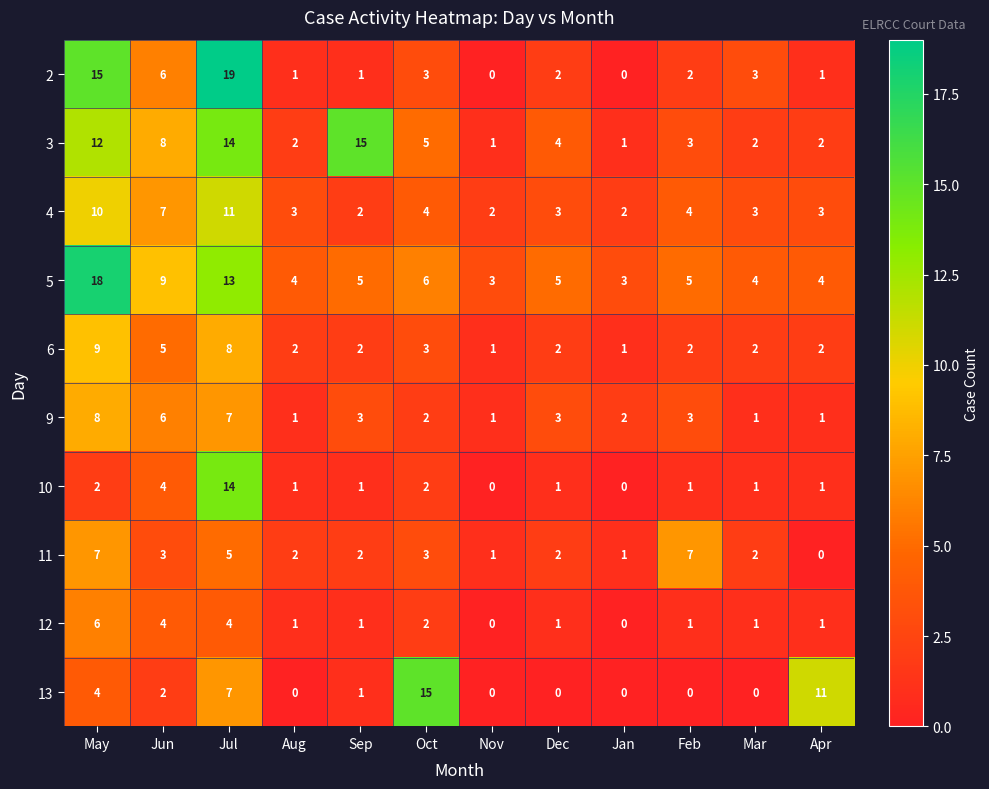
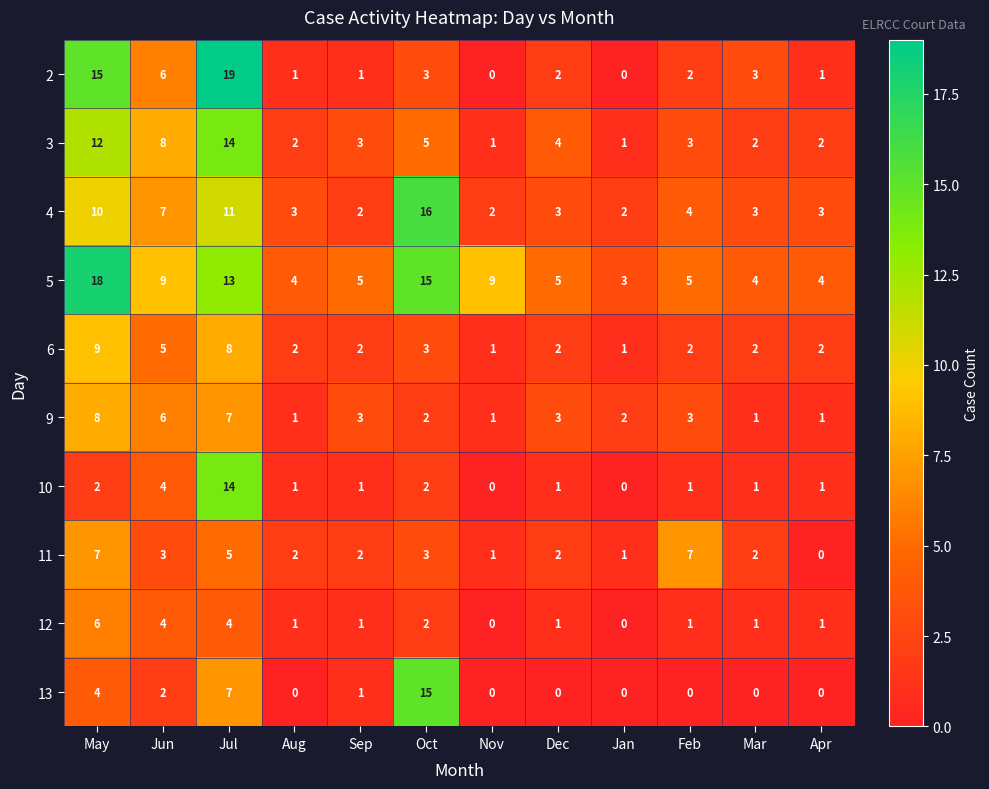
  {
    "2": {
      "May": 15,
      "Jun": 6,
      "Jul": 19,
      "Aug": 1,
      "Sep": 1,
      "Oct": 3,
      "Nov": 0,
      "Dec": 2,
      "Jan": 0,
      "Feb": 2,
      "Mar": 3,
      "Apr": 1
    },
    "3": {
      "May": 12,
      "Jun": 8,
      "Jul": 14,
      "Aug": 2,
-     "Sep": 15,
+     "Sep": 3,
      "Oct": 5,
      "Nov": 1,
      "Dec": 4,
      "Jan": 1,
      "Feb": 3,
      "Mar": 2,
      "Apr": 2
    },
    "4": {
      "May": 10,
      "Jun": 7,
      "Jul": 11,
      "Aug": 3,
      "Sep": 2,
-     "Oct": 4,
+     "Oct": 16,
      "Nov": 2,
      "Dec": 3,
      "Jan": 2,
      "Feb": 4,
      "Mar": 3,
      "Apr": 3
    },
    "5": {
      "May": 18,
      "Jun": 9,
      "Jul": 13,
      "Aug": 4,
      "Sep": 5,
-     "Oct": 6,
-     "Nov": 3,
+     "Oct": 15,
+     "Nov": 9,
      "Dec": 5,
      "Jan": 3,
      "Feb": 5,
      "Mar": 4,
      "Apr": 4
    },
    "6": {
      "May": 9,
      "Jun": 5,
      "Jul": 8,
      "Aug": 2,
      "Sep": 2,
      "Oct": 3,
      "Nov": 1,
      "Dec": 2,
      "Jan": 1,
      "Feb": 2,
      "Mar": 2,
      "Apr": 2
    },
    "9": {
      "May": 8,
      "Jun": 6,
      "Jul": 7,
      "Aug": 1,
      "Sep": 3,
      "Oct": 2,
      "Nov": 1,
      "Dec": 3,
      "Jan": 2,
      "Feb": 3,
      "Mar": 1,
      "Apr": 1
    },
    "10": {
      "May": 2,
      "Jun": 4,
      "Jul": 14,
      "Aug": 1,
      "Sep": 1,
      "Oct": 2,
      "Nov": 0,
      "Dec": 1,
      "Jan": 0,
      "Feb": 1,
      "Mar": 1,
      "Apr": 1
    },
    "11": {
      "May": 7,
      "Jun": 3,
      "Jul": 5,
      "Aug": 2,
      "Sep": 2,
      "Oct": 3,
      "Nov": 1,
      "Dec": 2,
      "Jan": 1,
      "Feb": 7,
      "Mar": 2,
      "Apr": 0
    },
    "12": {
      "May": 6,
      "Jun": 4,
      "Jul": 4,
      "Aug": 1,
      "Sep": 1,
      "Oct": 2,
      "Nov": 0,
      "Dec": 1,
      "Jan": 0,
      "Feb": 1,
      "Mar": 1,
      "Apr": 1
    },
    "13": {
      "May": 4,
      "Jun": 2,
      "Jul": 7,
      "Aug": 0,
      "Sep": 1,
      "Oct": 15,
      "Nov": 0,
      "Dec": 0,
      "Jan": 0,
      "Feb": 0,
      "Mar": 0,
-     "Apr": 11
+     "Apr": 0
    }
  }
